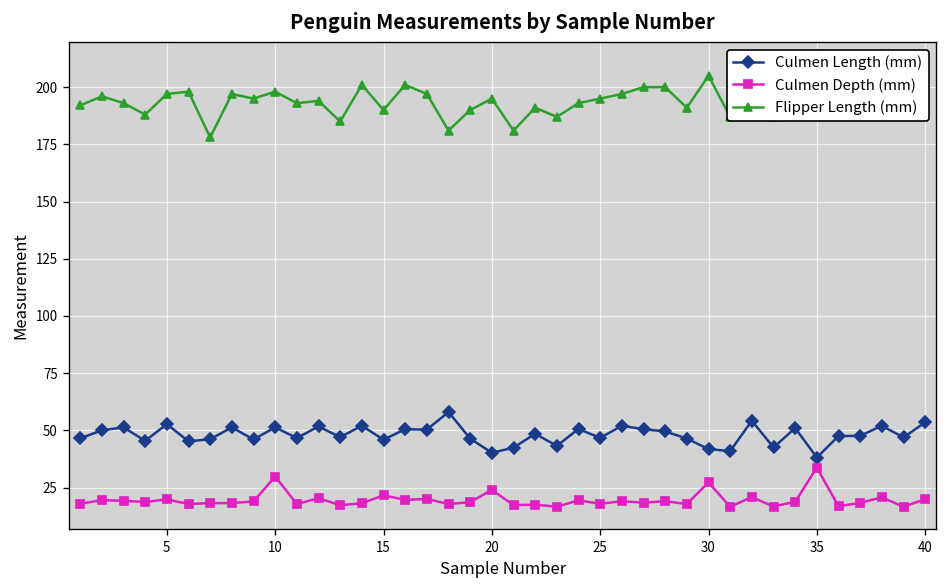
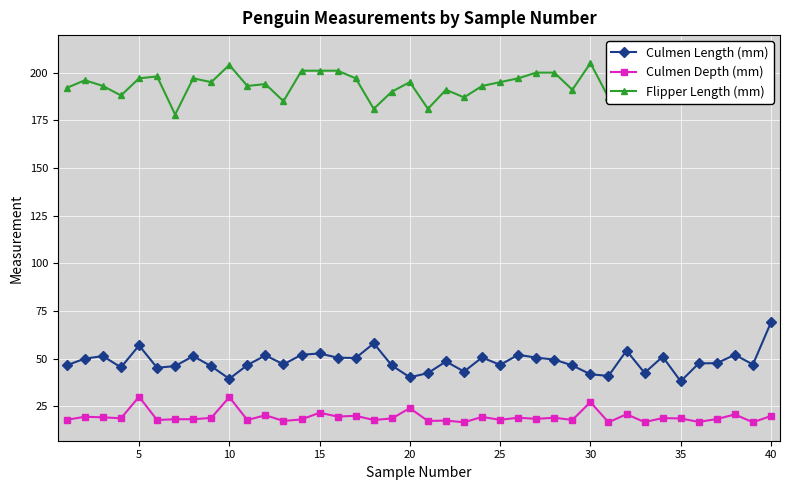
  {
    "Culmen Length (mm)": {
-     "5": 53,
-     "10": 51,
-     "15": 46,
+     "5": 57,
+     "10": 39,
+     "15": 53,
      "20": 40,
      "25": 47,
      "30": 42,
      "35": 38,
-     "40": 54
+     "40": 69
    },
    "Culmen Depth (mm)": {
-     "5": 20,
+     "5": 30,
      "10": 30,
      "15": 22,
      "20": 24,
      "25": 18,
      "30": 27,
-     "35": 34,
+     "35": 19,
      "40": 20
    },
    "Flipper Length (mm)": {
      "5": 197,
-     "10": 198,
-     "15": 190,
+     "10": 204,
+     "15": 201,
      "20": 195,
      "25": 195,
      "30": 205
    }
  }
